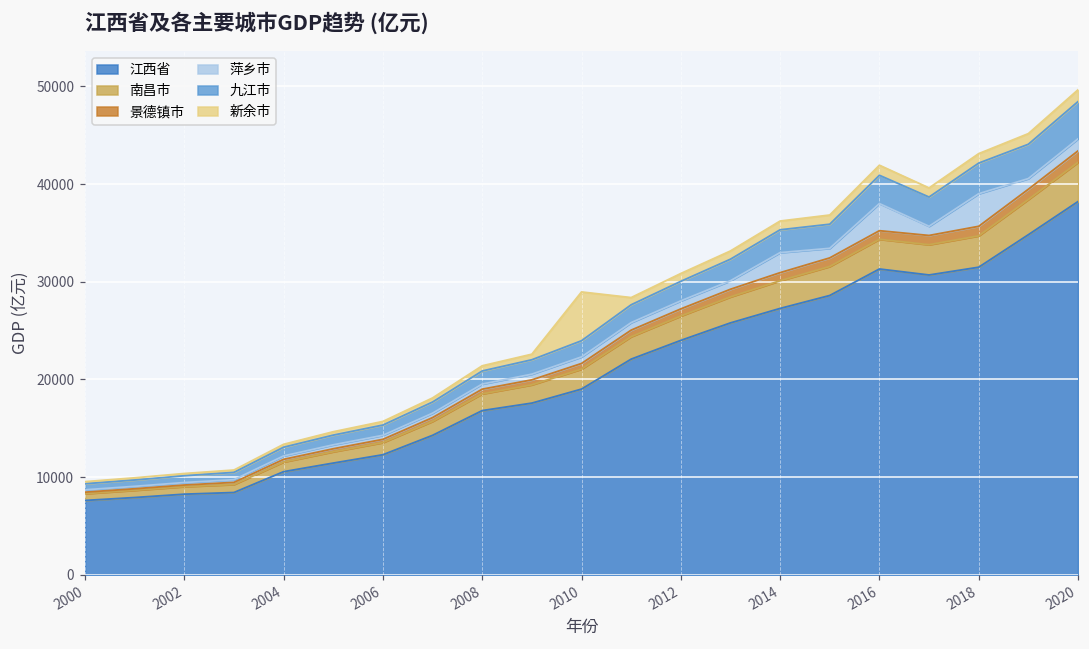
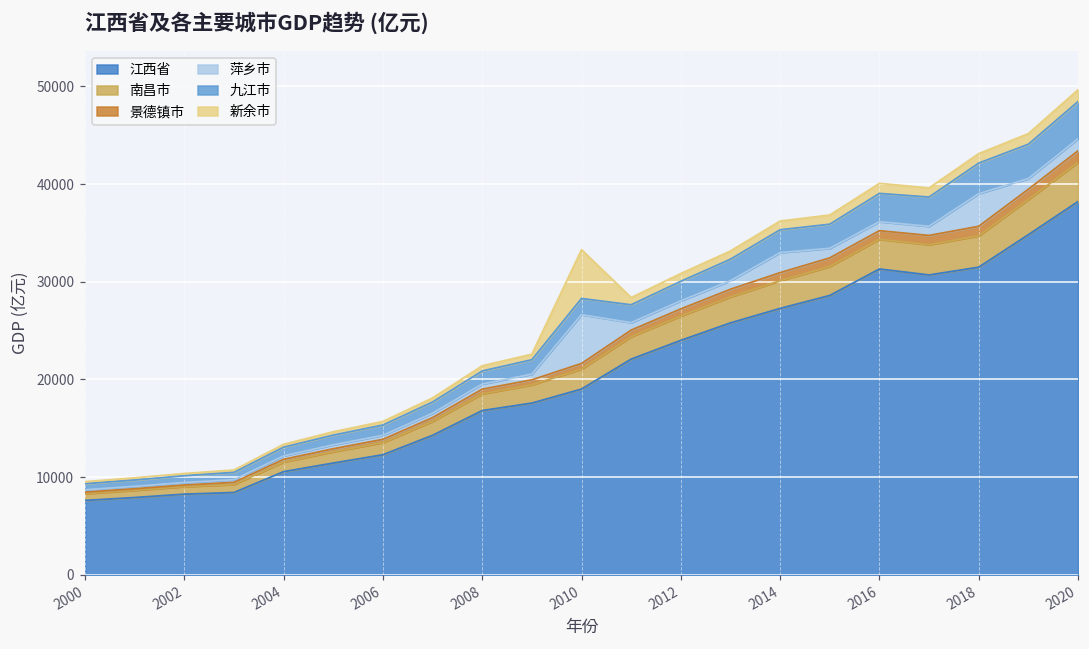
  {
    "萍乡市": {
      "2004": 0,
      "2006": 0,
      "2008": 1000,
-     "2010": 1000,
+     "2010": 5000,
      "2012": 1000,
      "2014": 2000,
-     "2016": 3000,
+     "2016": 1000,
      "2018": 3000,
      "2020": 1000
    },
    "新余市": {
      "2004": 0,
      "2006": 0,
      "2008": 1000,
      "2010": 5000,
      "2012": 1000,
      "2014": 1000,
      "2016": 1000,
      "2018": 1000,
      "2020": 1000
    }
  }
